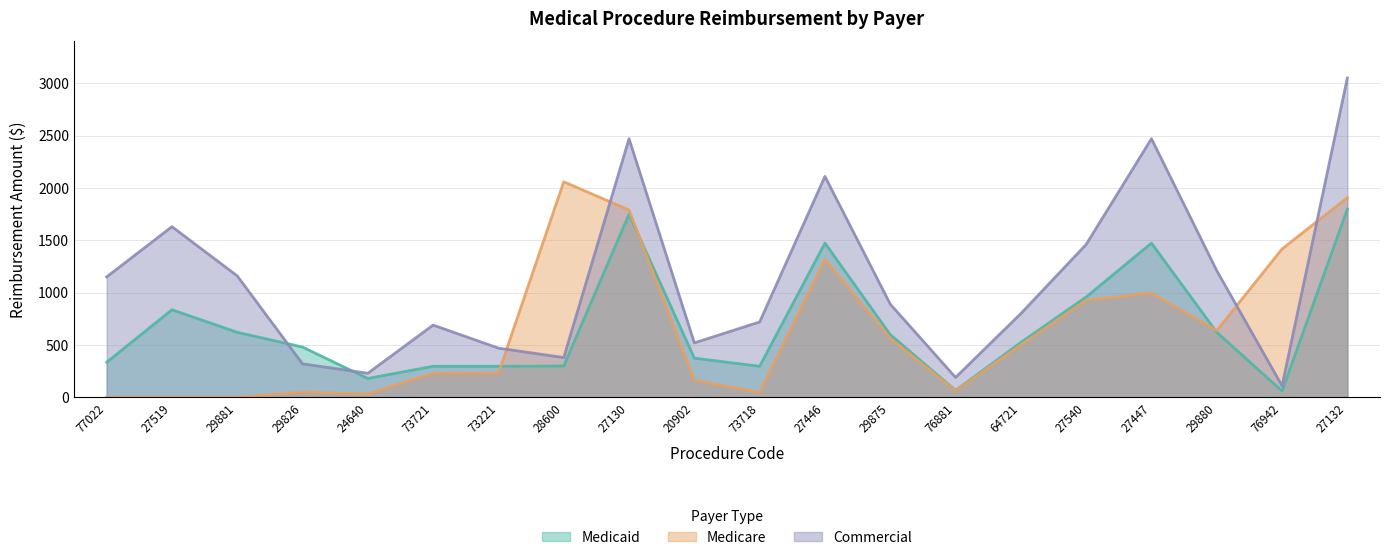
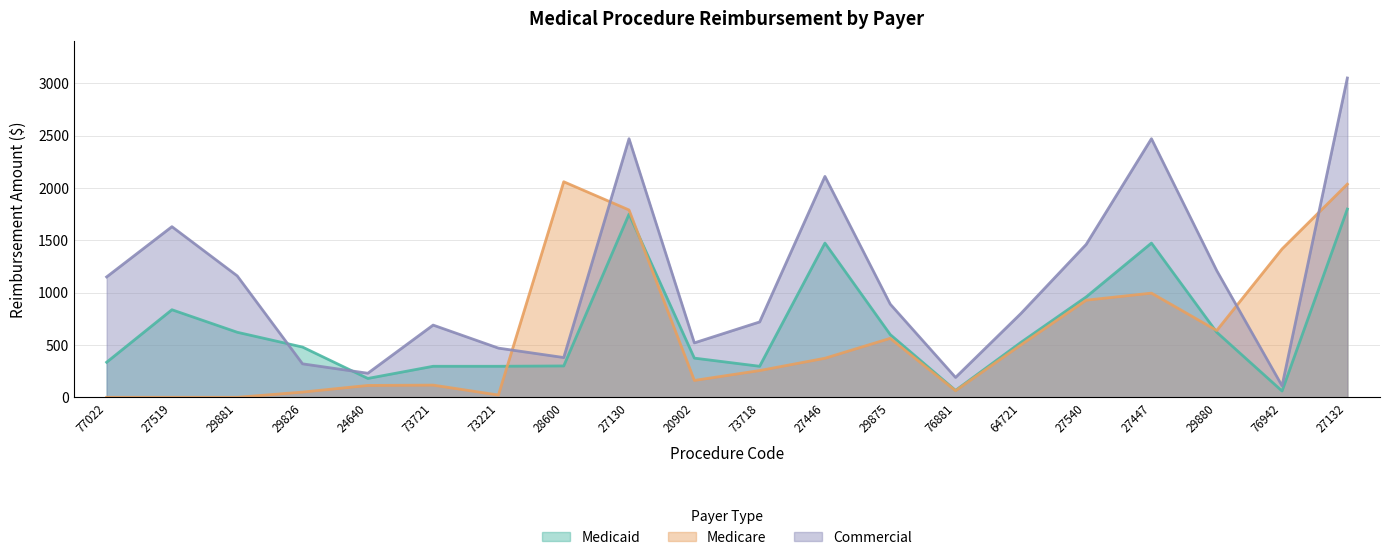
  {
    "Medicare": {
      "77022": 0,
      "27519": 0,
      "29881": 0,
      "29826": 50,
-     "24640": 30,
-     "73721": 230,
-     "73221": 230,
+     "24640": 110,
+     "73721": 120,
+     "73221": 20,
      "28600": 2060,
      "27130": 1790,
      "20902": 160,
-     "73718": 50,
-     "27446": 1320,
+     "73718": 260,
+     "27446": 370,
      "29875": 560,
      "64721": 500,
      "27540": 930,
      "27447": 1000,
      "76942": 1420,
-     "27132": 1910
+     "27132": 2040
    }
  }
